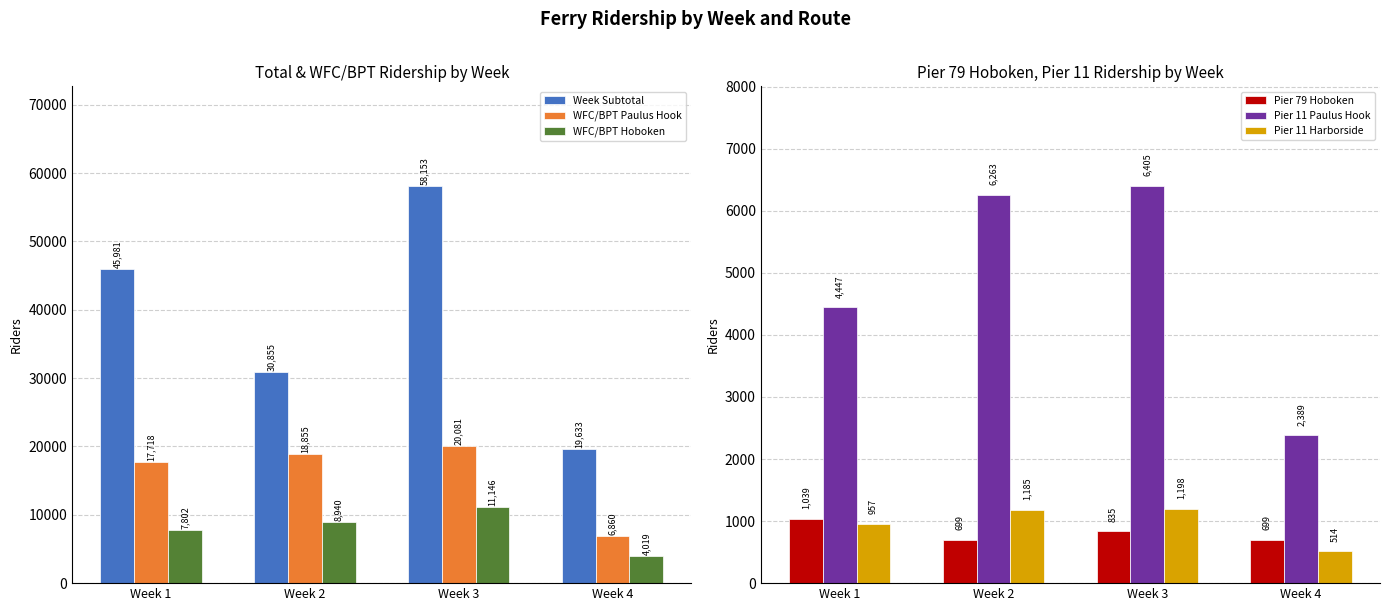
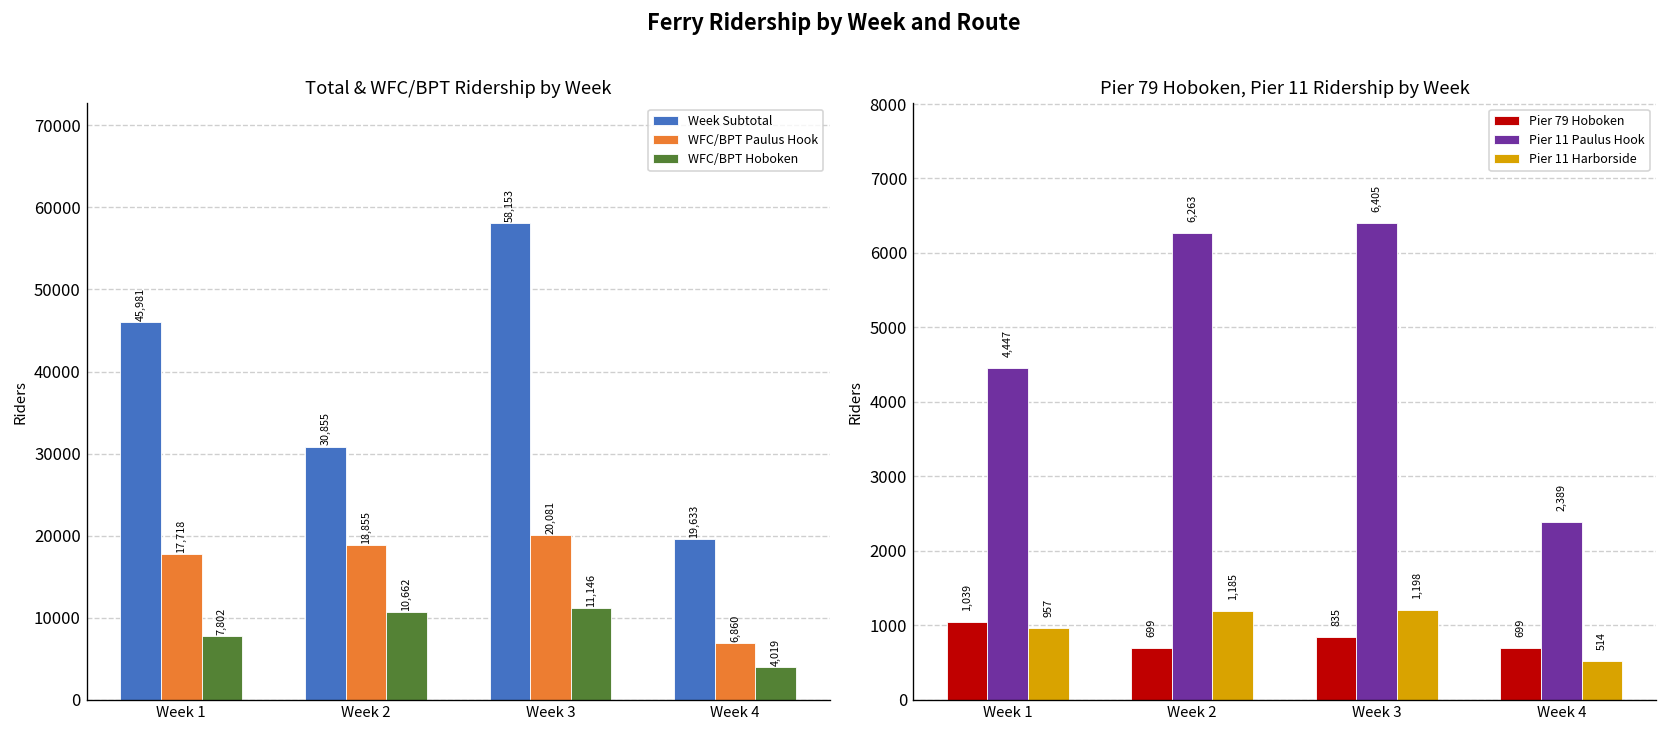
  {
    "Total & WFC/BPT Ridership by Week": {
      "Week Subtotal": {
        "Week 1": "45,981",
        "Week 2": "30,855",
        "Week 3": "58,153",
        "Week 4": "19,633"
      },
      "WFC/BPT Paulus Hook": {
        "Week 1": "17,718",
        "Week 2": "18,855",
        "Week 3": "20,081",
        "Week 4": "6,860"
      },
      "WFC/BPT Hoboken": {
        "Week 1": "7,802",
-       "Week 2": "8,940",
+       "Week 2": "10,662",
        "Week 3": "11,146",
        "Week 4": "4,019"
      }
    },
    "Pier 79 Hoboken, Pier 11 Ridership by Week": {
      "Pier 79 Hoboken": {
        "Week 1": "1,039",
        "Week 2": "699",
        "Week 3": "835",
        "Week 4": "699"
      },
      "Pier 11 Paulus Hook": {
        "Week 1": "4,447",
        "Week 2": "6,263",
        "Week 3": "6,405",
        "Week 4": "2,389"
      },
      "Pier 11 Harborside": {
        "Week 1": "957",
        "Week 2": "1,185",
        "Week 3": "1,198",
        "Week 4": "514"
      }
    }
  }
